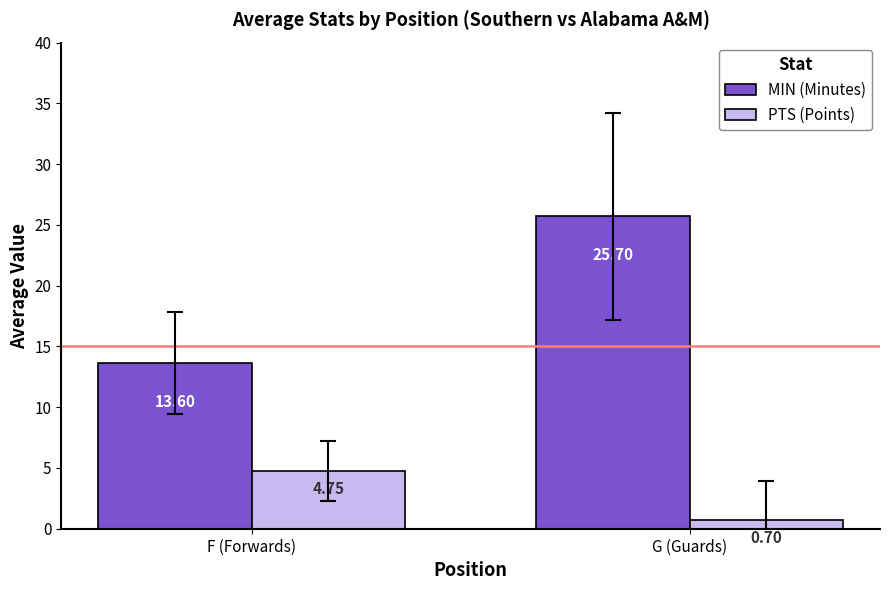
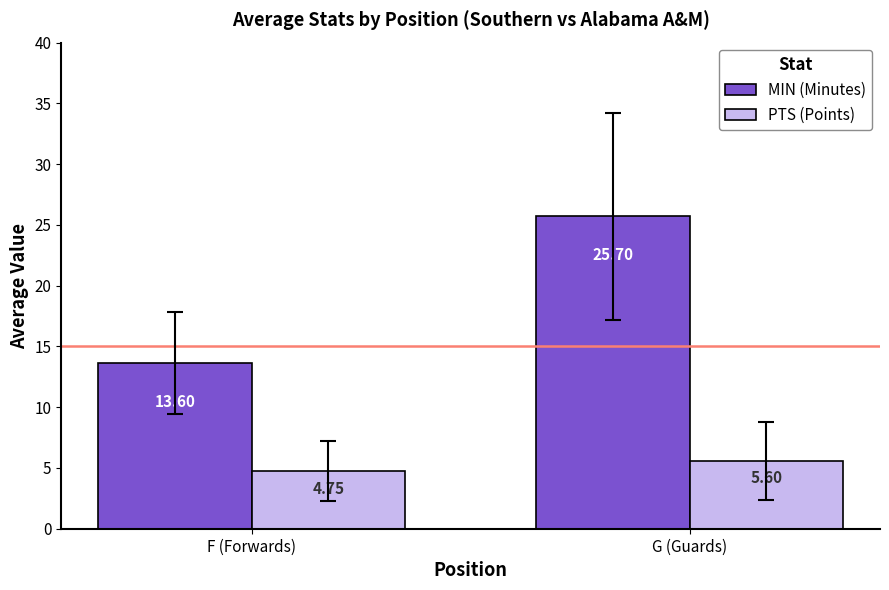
  {
    "MIN (Minutes)": {
      "F (Forwards)": 13.60,
      "G (Guards)": 25.70
    },
    "PTS (Points)": {
      "F (Forwards)": 4.75,
-     "G (Guards)": 0.70
+     "G (Guards)": 5.60
    }
  }
